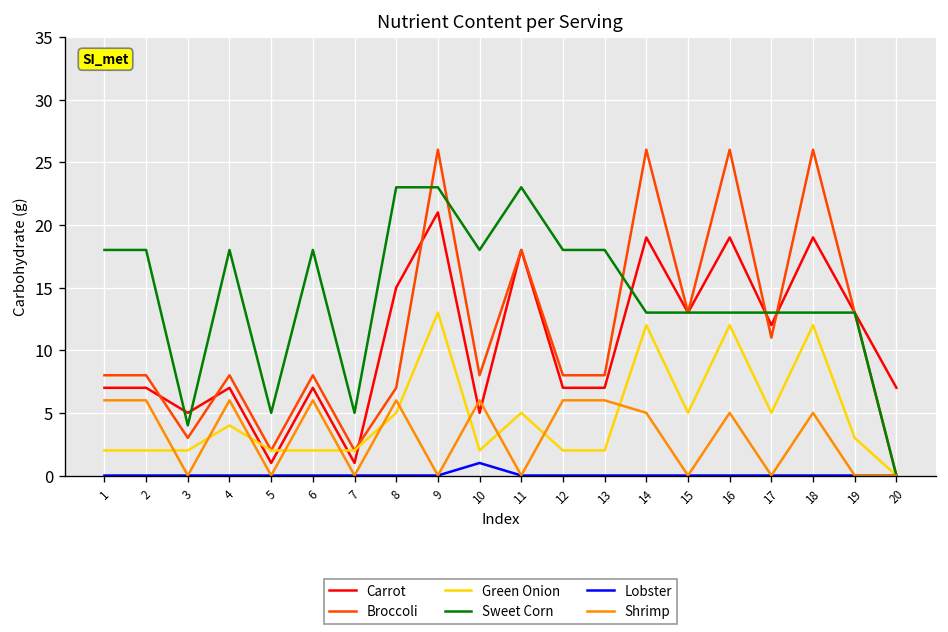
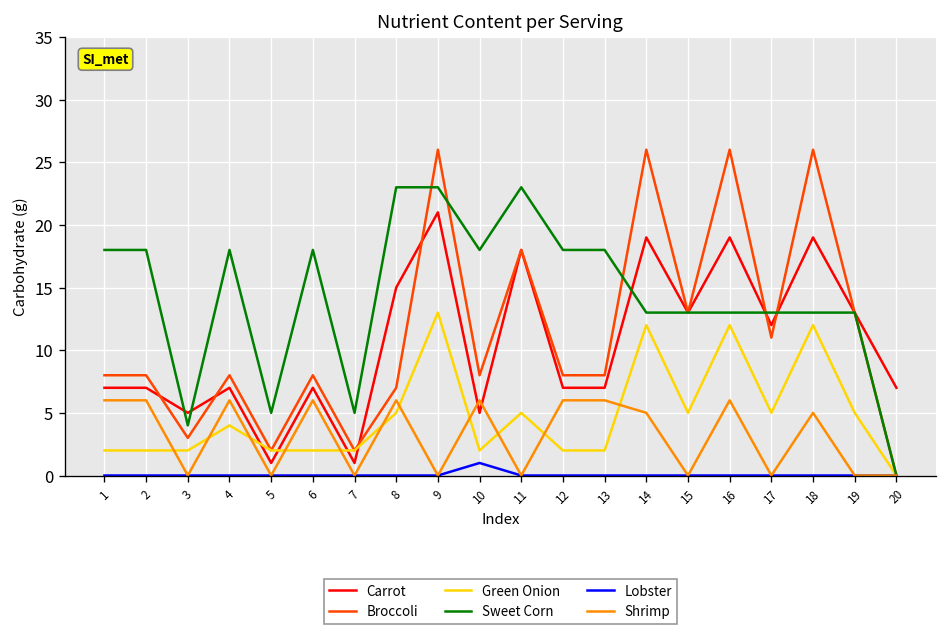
  {
    "Carrot": {
      "1": 7,
      "2": 7,
      "3": 5,
      "4": 7,
      "5": 1,
      "6": 7,
      "7": 1,
      "8": 15,
      "9": 21,
      "10": 5,
      "12": 7,
      "13": 7,
      "14": 19,
      "16": 19,
      "17": 12,
      "18": 19,
      "20": 7
    },
    "Broccoli": {
      "1": 8,
      "2": 8,
      "3": 3,
      "4": 8,
      "6": 8,
      "8": 7,
      "9": 26,
      "10": 8,
      "12": 8,
      "13": 8,
      "14": 26,
      "16": 26,
      "17": 11,
      "18": 26
    },
    "Green Onion": {
      "1": 2,
      "2": 2,
      "3": 2,
      "4": 4,
      "6": 2,
      "8": 5,
      "9": 13,
      "10": 2,
      "11": 5,
      "12": 2,
      "13": 2,
      "14": 12,
      "15": 5,
      "16": 12,
      "17": 5,
      "18": 12,
-     "19": 3
+     "19": 5
    },
    "Sweet Corn": {
      "1": 18,
      "2": 18,
      "3": 4,
      "4": 18,
      "5": 5,
      "6": 18,
      "7": 5,
      "8": 23,
      "9": 23,
      "10": 18,
      "11": 23,
      "12": 18,
      "13": 18,
      "14": 13,
      "16": 13,
      "17": 13,
      "18": 13
    },
    "Lobster": {
      "1": 0,
      "2": 0,
      "4": 0,
      "6": 0,
      "8": 0,
      "10": 1,
      "12": 0,
      "13": 0,
      "14": 0,
      "16": 0,
      "18": 0
    },
    "Shrimp": {
      "1": 6,
      "2": 6,
      "4": 6,
      "6": 6,
      "8": 6,
      "10": 6,
      "12": 6,
      "13": 6,
      "14": 5,
-     "16": 5,
+     "16": 6,
      "18": 5
    }
  }
